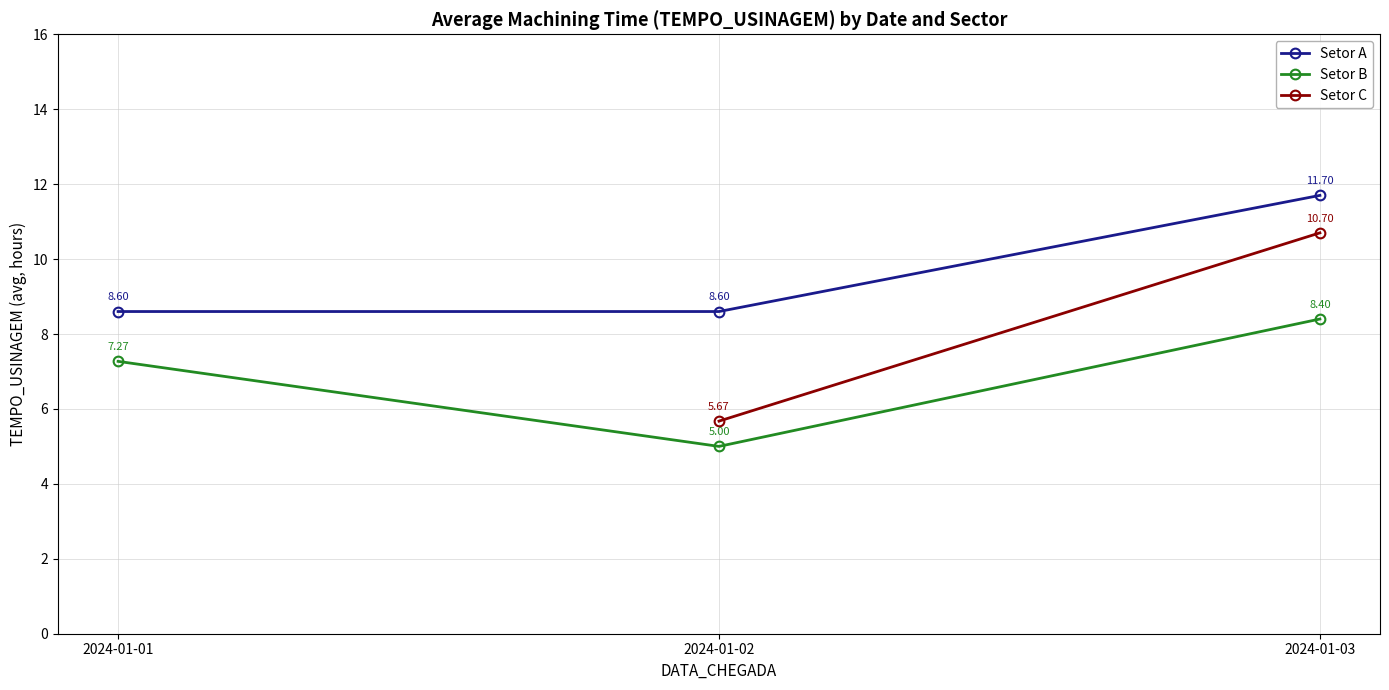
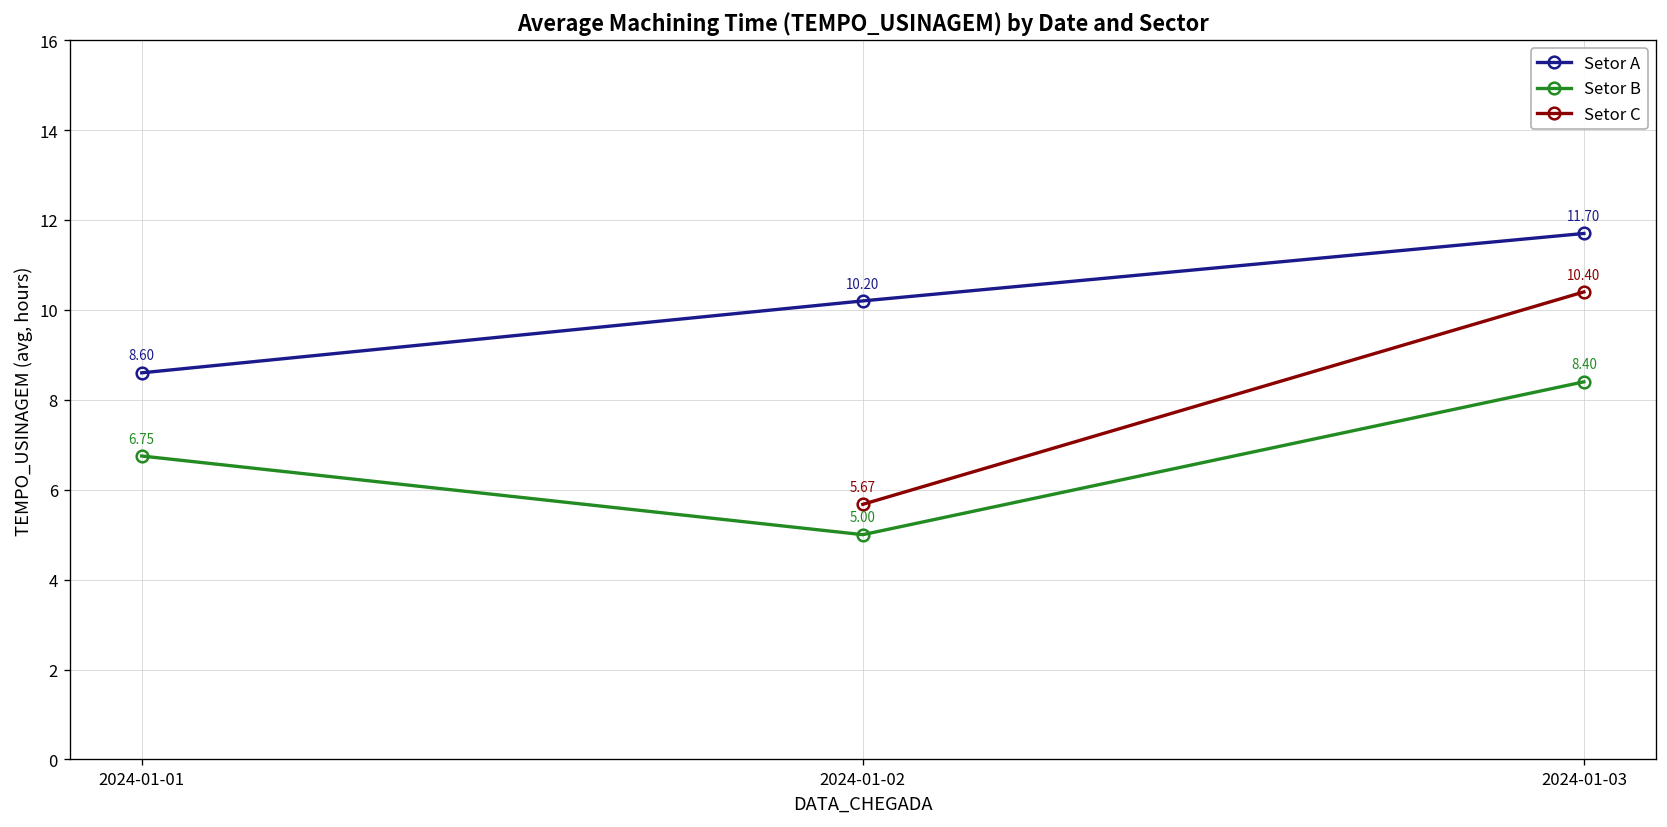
  {
    "Setor A": {
      "2024-01-01": 8.60,
-     "2024-01-02": 8.60,
+     "2024-01-02": 10.20,
      "2024-01-03": 11.70
    },
    "Setor B": {
-     "2024-01-01": 7.27,
+     "2024-01-01": 6.75,
      "2024-01-02": 5.00,
      "2024-01-03": 8.40
    },
    "Setor C": {
      "2024-01-02": 5.67,
-     "2024-01-03": 10.70
+     "2024-01-03": 10.40
    }
  }
